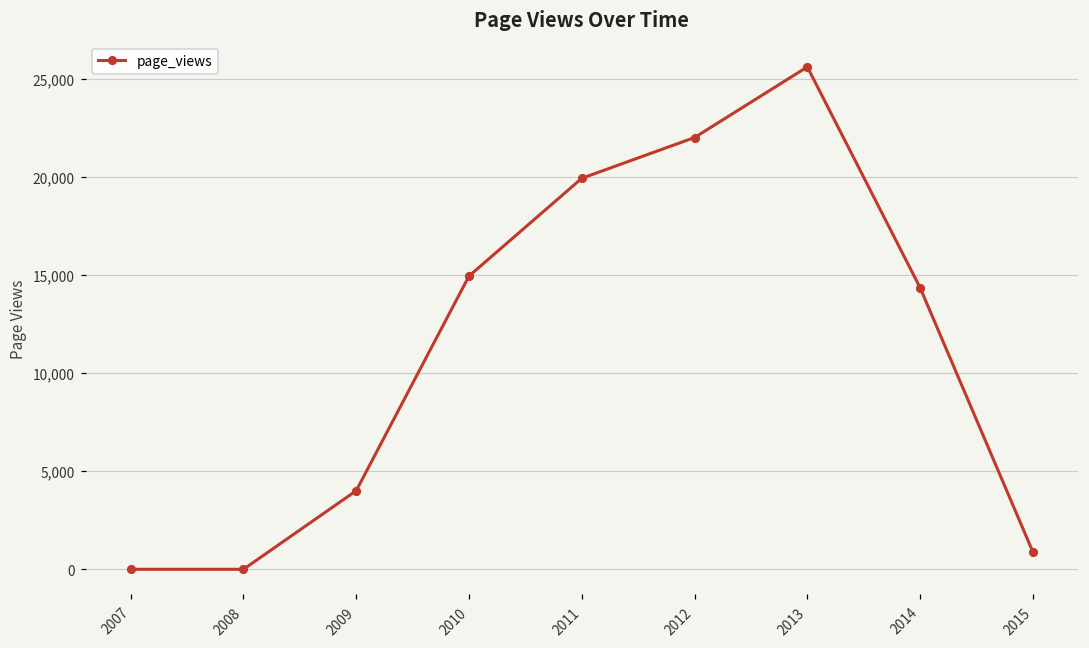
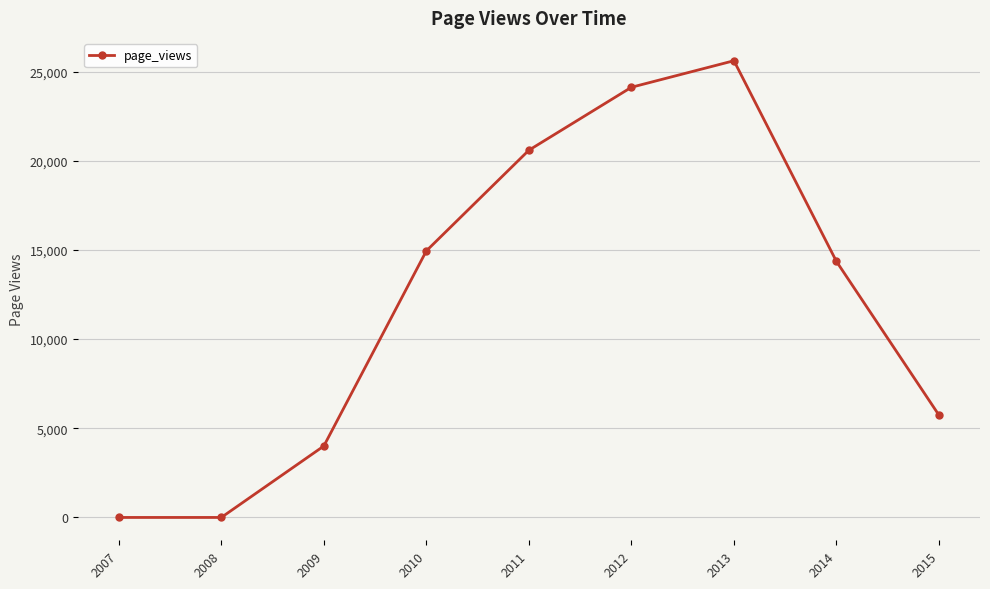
  {
    "2007": "0",
    "2008": "0",
    "2009": "4,000",
    "2010": "14,900",
-   "2011": "19,900",
-   "2012": "22,000",
+   "2011": "20,600",
+   "2012": "24,100",
    "2013": "25,600",
    "2014": "14,400",
-   "2015": "900"
+   "2015": "5,700"
  }
